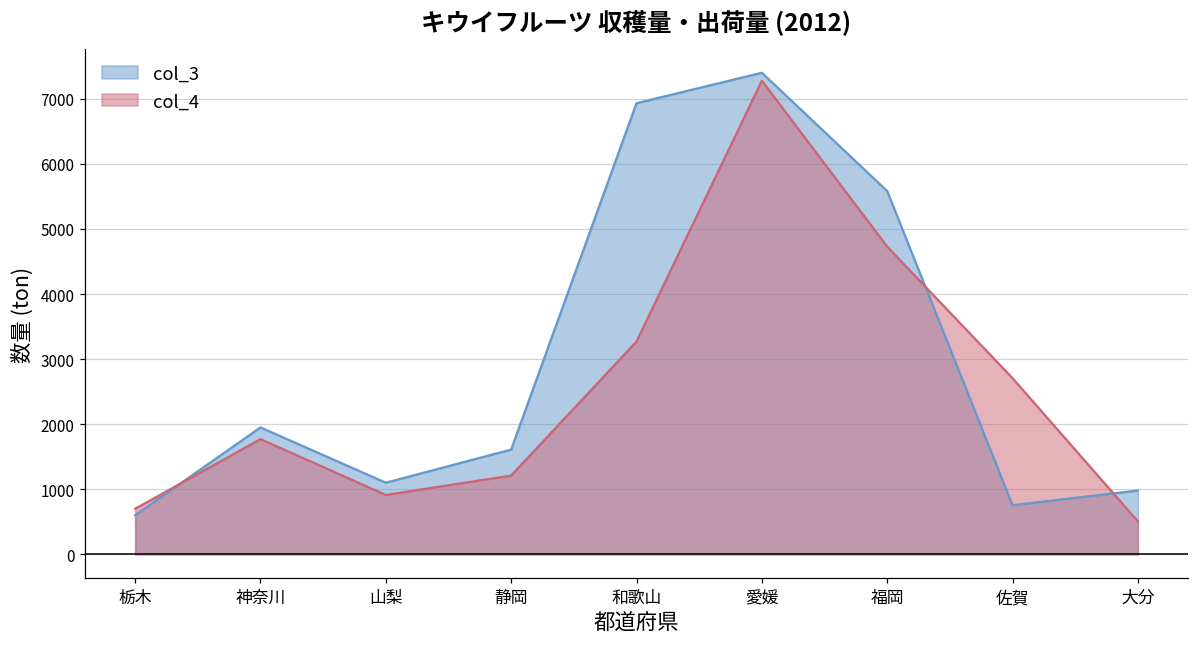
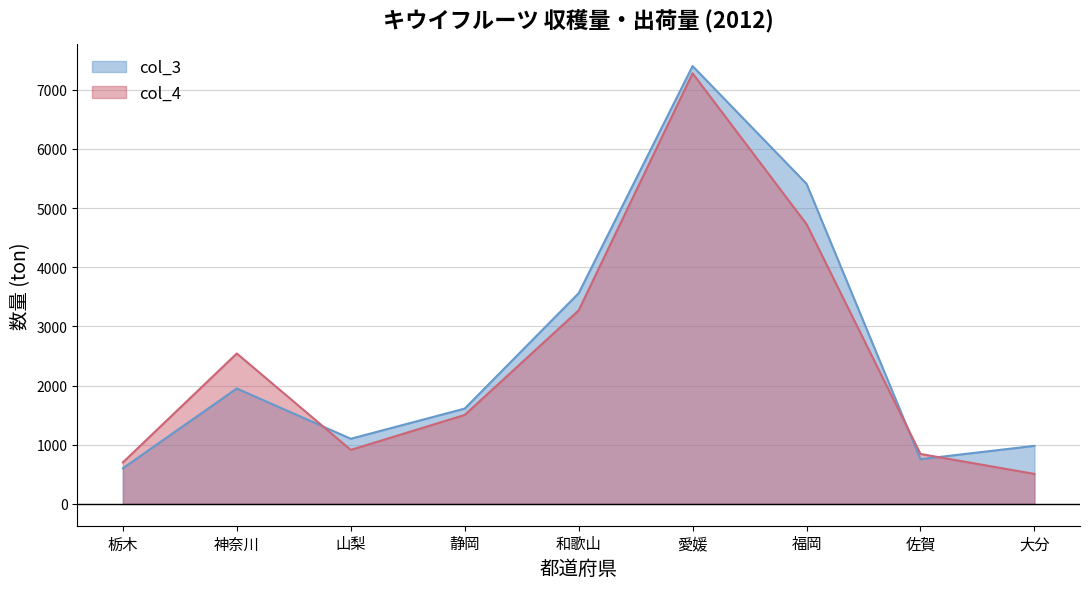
  {
    "col_3": {
      "栃木": 600,
      "神奈川": 2000,
      "山梨": 1100,
      "静岡": 1600,
-     "和歌山": 6900,
+     "和歌山": 3600,
      "愛媛": 7400,
-     "福岡": 5600,
+     "福岡": 5400,
      "佐賀": 800,
      "大分": 1000
    },
    "col_4": {
      "栃木": 700,
-     "神奈川": 1800,
+     "神奈川": 2500,
      "山梨": 900,
-     "静岡": 1200,
+     "静岡": 1500,
      "和歌山": 3300,
      "愛媛": 7300,
      "福岡": 4700,
-     "佐賀": 2700,
+     "佐賀": 800,
      "大分": 500
    }
  }
